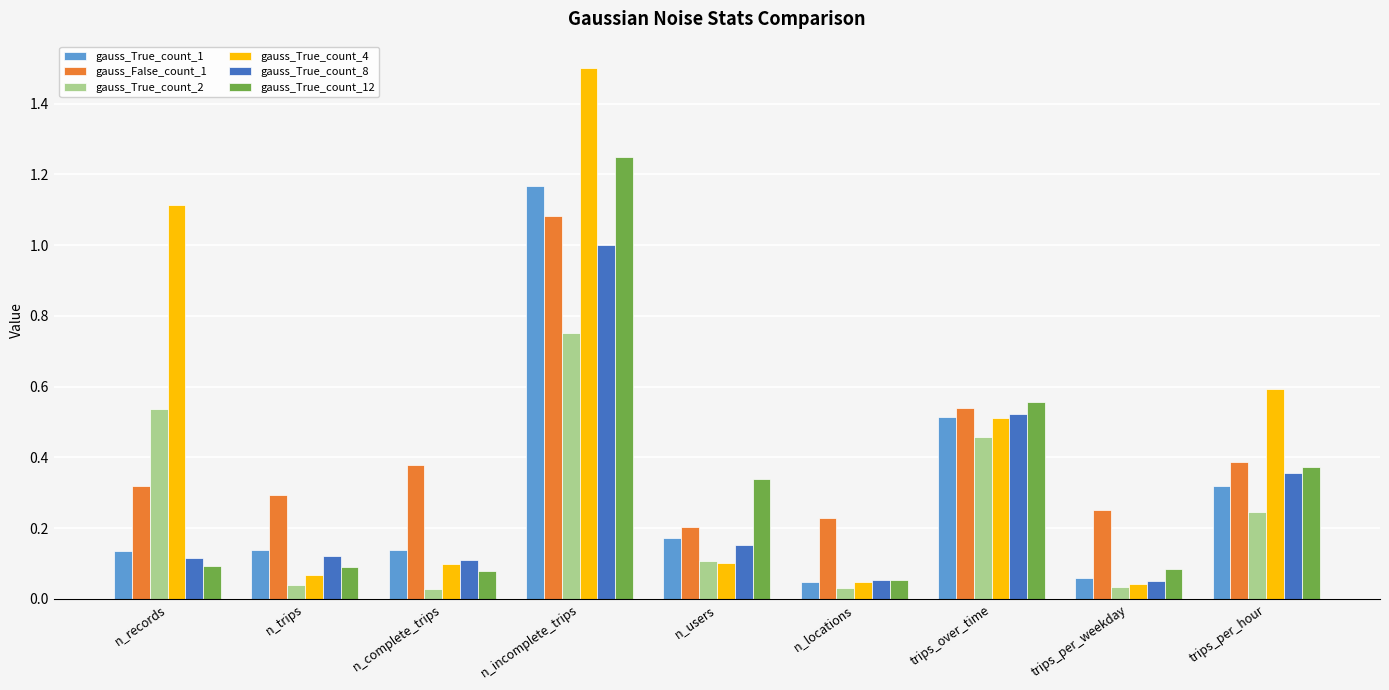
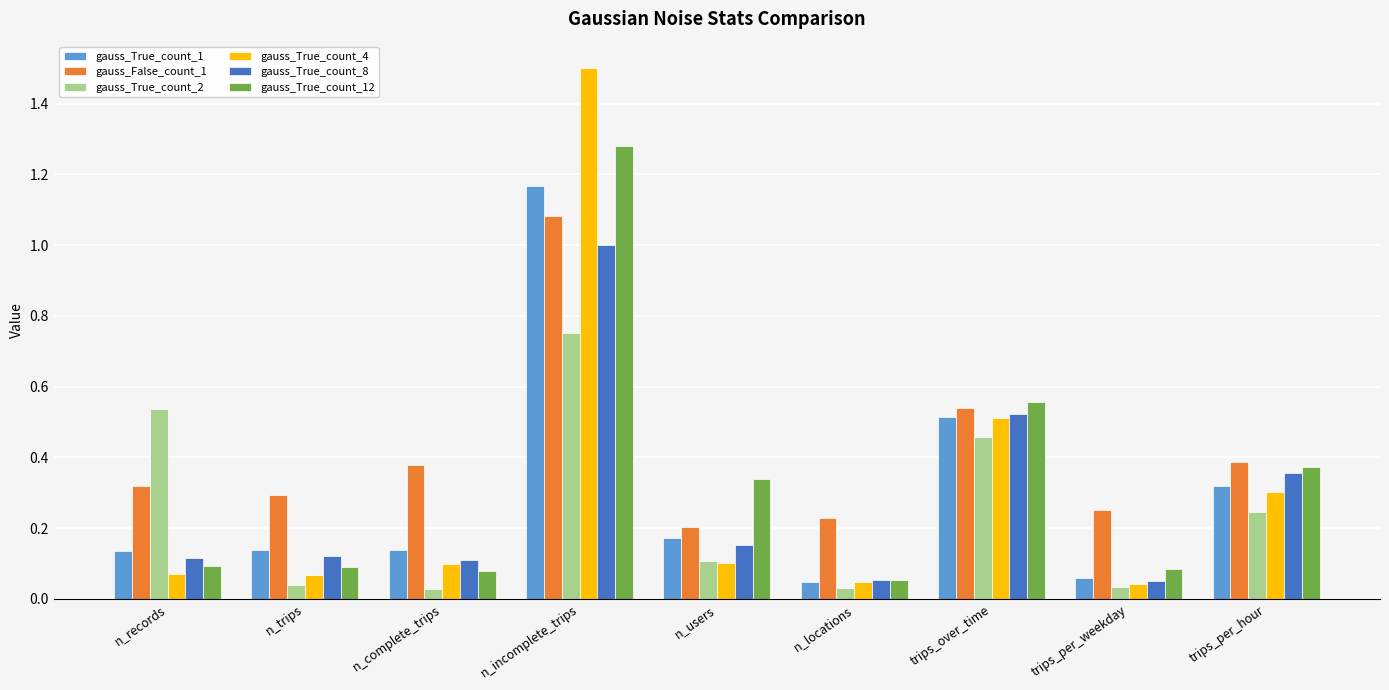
  {
    "gauss_False_count_1": {
      "n_records": 0.32,
      "n_trips": 0.29,
      "n_complete_trips": 0.38,
      "n_incomplete_trips": 1.08,
      "n_users": 0.20,
      "n_locations": 0.23,
      "trips_over_time": 0.54,
      "trips_per_weekday": 0.25,
      "trips_per_hour": 0.39
    },
    "gauss_True_count_2": {
      "n_records": 0.54,
      "n_trips": 0.04,
      "n_complete_trips": 0.03,
      "n_incomplete_trips": 0.75,
      "n_users": 0.11,
      "n_locations": 0.03,
      "trips_over_time": 0.46,
      "trips_per_weekday": 0.03,
      "trips_per_hour": 0.24
    },
    "gauss_True_count_4": {
-     "n_records": 1.11,
+     "n_records": 0.07,
      "n_trips": 0.07,
      "n_complete_trips": 0.10,
      "n_incomplete_trips": 1.50,
      "n_users": 0.10,
      "n_locations": 0.05,
      "trips_over_time": 0.51,
      "trips_per_weekday": 0.04,
-     "trips_per_hour": 0.59
+     "trips_per_hour": 0.30
    },
    "gauss_True_count_12": {
      "n_records": 0.09,
      "n_trips": 0.09,
      "n_complete_trips": 0.08,
-     "n_incomplete_trips": 1.25,
+     "n_incomplete_trips": 1.28,
      "n_users": 0.34,
      "n_locations": 0.05,
      "trips_over_time": 0.56,
      "trips_per_weekday": 0.08,
      "trips_per_hour": 0.37
    }
  }
